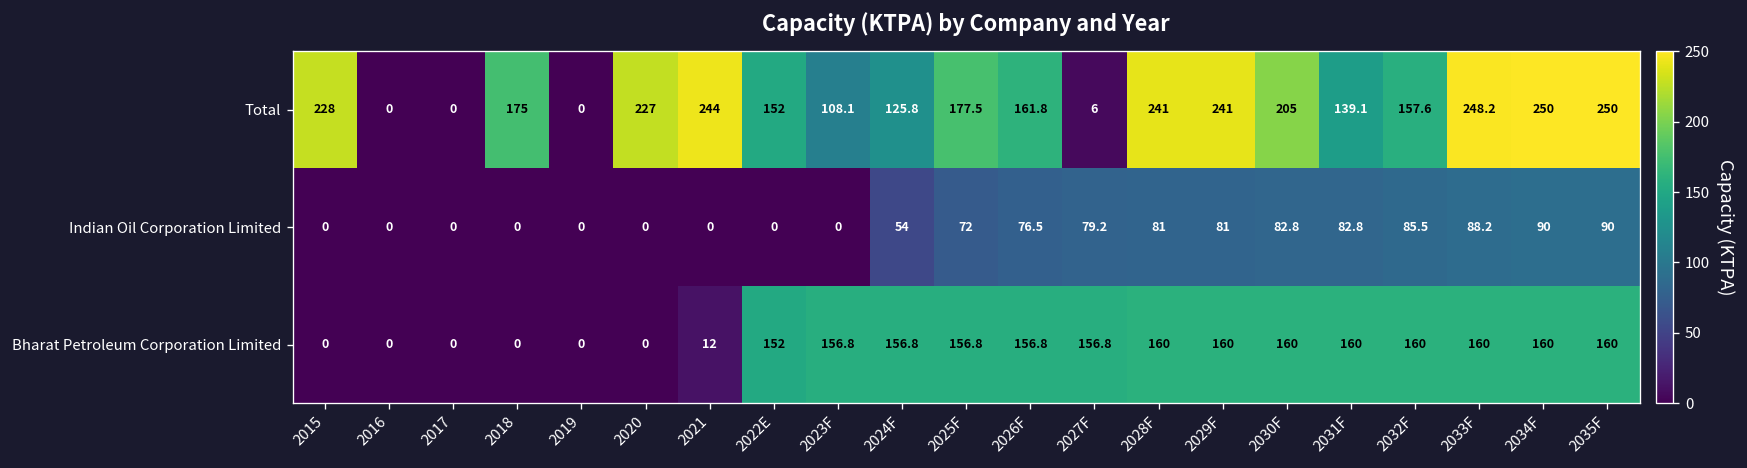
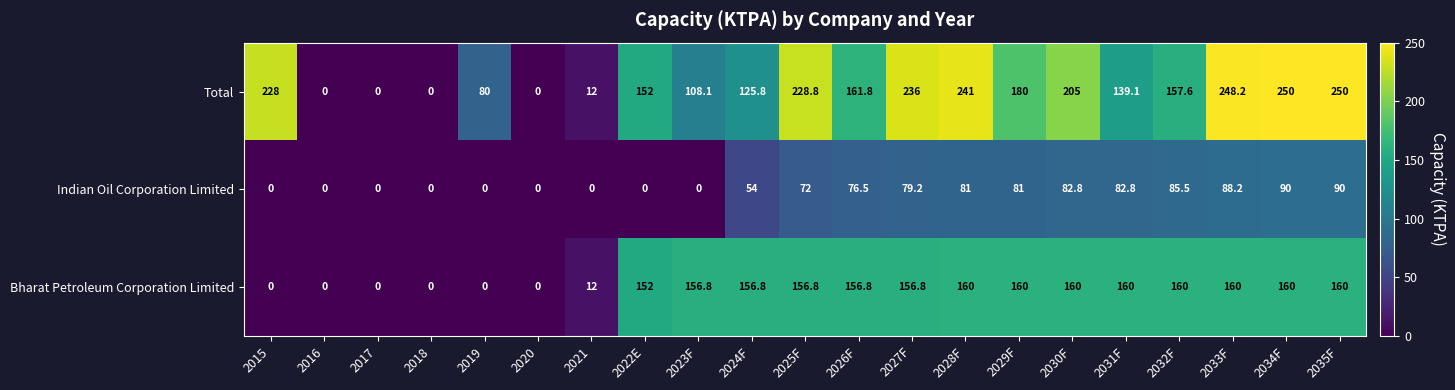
  {
    "Total": {
      "2015": 228,
      "2016": 0,
      "2017": 0,
-     "2018": 175,
-     "2019": 0,
-     "2020": 227,
-     "2021": 244,
+     "2018": 0,
+     "2019": 80,
+     "2020": 0,
+     "2021": 12,
      "2022E": 152,
      "2023F": 108.1,
      "2024F": 125.8,
-     "2025F": 177.5,
+     "2025F": 228.8,
      "2026F": 161.8,
-     "2027F": 6,
+     "2027F": 236,
      "2028F": 241,
-     "2029F": 241,
+     "2029F": 180,
      "2030F": 205,
      "2031F": 139.1,
      "2032F": 157.6,
      "2033F": 248.2,
      "2034F": 250,
      "2035F": 250
    },
    "Indian Oil Corporation Limited": {
      "2015": 0,
      "2016": 0,
      "2017": 0,
      "2018": 0,
      "2019": 0,
      "2020": 0,
      "2021": 0,
      "2022E": 0,
      "2023F": 0,
      "2024F": 54,
      "2025F": 72,
      "2026F": 76.5,
      "2027F": 79.2,
      "2028F": 81,
      "2029F": 81,
      "2030F": 82.8,
      "2031F": 82.8,
      "2032F": 85.5,
      "2033F": 88.2,
      "2034F": 90,
      "2035F": 90
    },
    "Bharat Petroleum Corporation Limited": {
      "2015": 0,
      "2016": 0,
      "2017": 0,
      "2018": 0,
      "2019": 0,
      "2020": 0,
      "2021": 12,
      "2022E": 152,
      "2023F": 156.8,
      "2024F": 156.8,
      "2025F": 156.8,
      "2026F": 156.8,
      "2027F": 156.8,
      "2028F": 160,
      "2029F": 160,
      "2030F": 160,
      "2031F": 160,
      "2032F": 160,
      "2033F": 160,
      "2034F": 160,
      "2035F": 160
    }
  }
